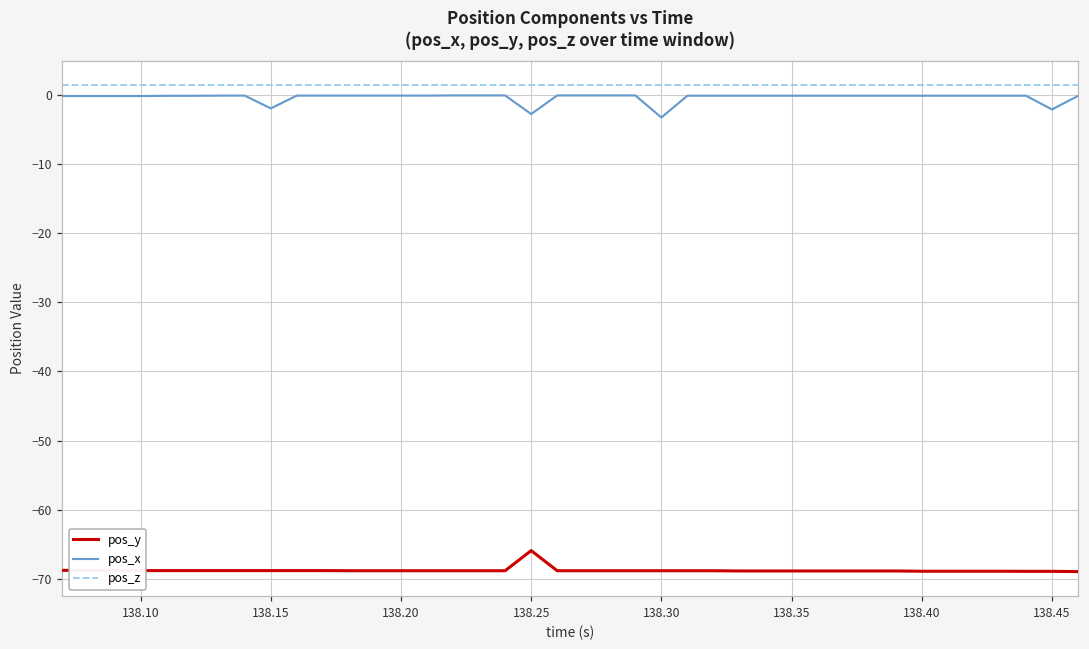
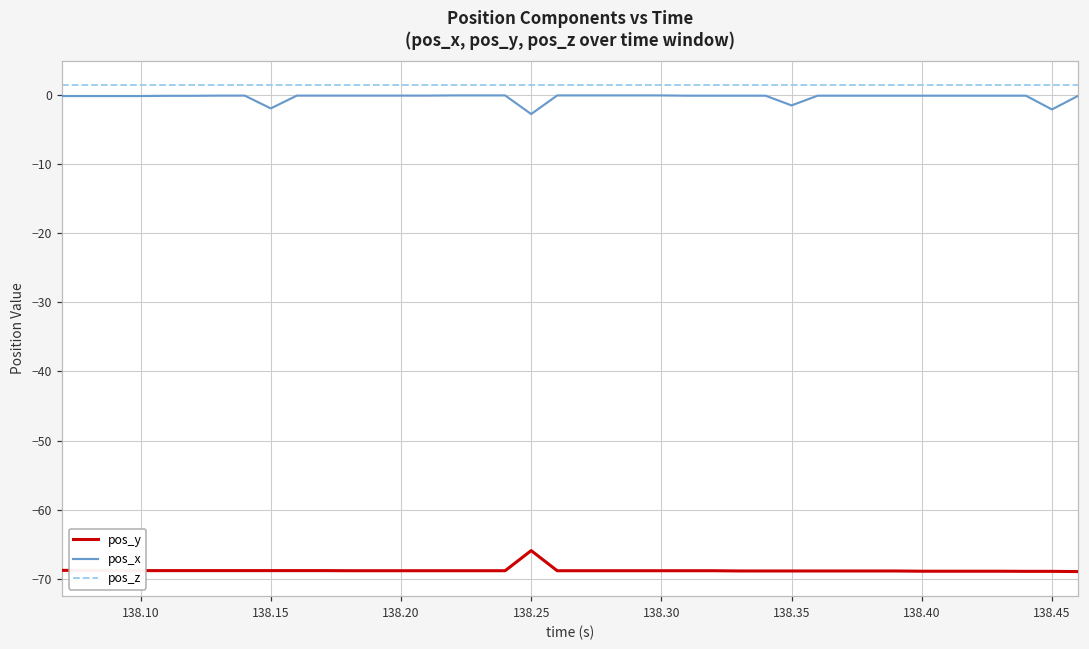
  {
    "pos_y": {
      "138.15": -69,
      "138.20": -69,
      "138.25": -66,
      "138.30": -69,
      "138.35": -69,
      "138.40": -69,
      "138.45": -69
    },
    "pos_x": {
      "138.10": 0,
      "138.15": -2,
      "138.20": 0,
      "138.25": -3,
-     "138.30": -3,
-     "138.35": 0,
+     "138.30": 0,
+     "138.35": -1,
      "138.40": 0,
      "138.45": -2
    },
    "pos_z": {
      "138.10": 1,
      "138.15": 1,
      "138.20": 1,
      "138.25": 1,
      "138.30": 1,
      "138.35": 1,
      "138.40": 1,
      "138.45": 1
    }
  }
